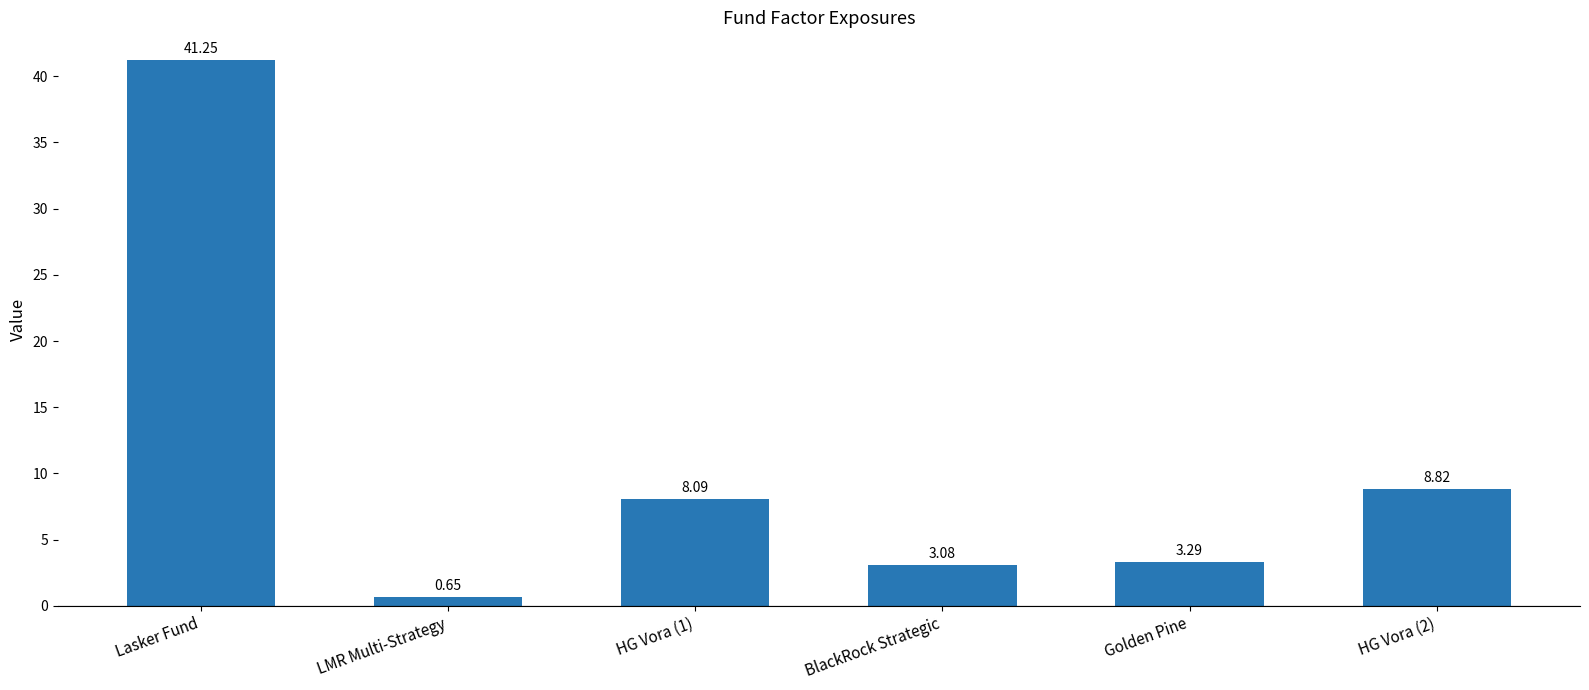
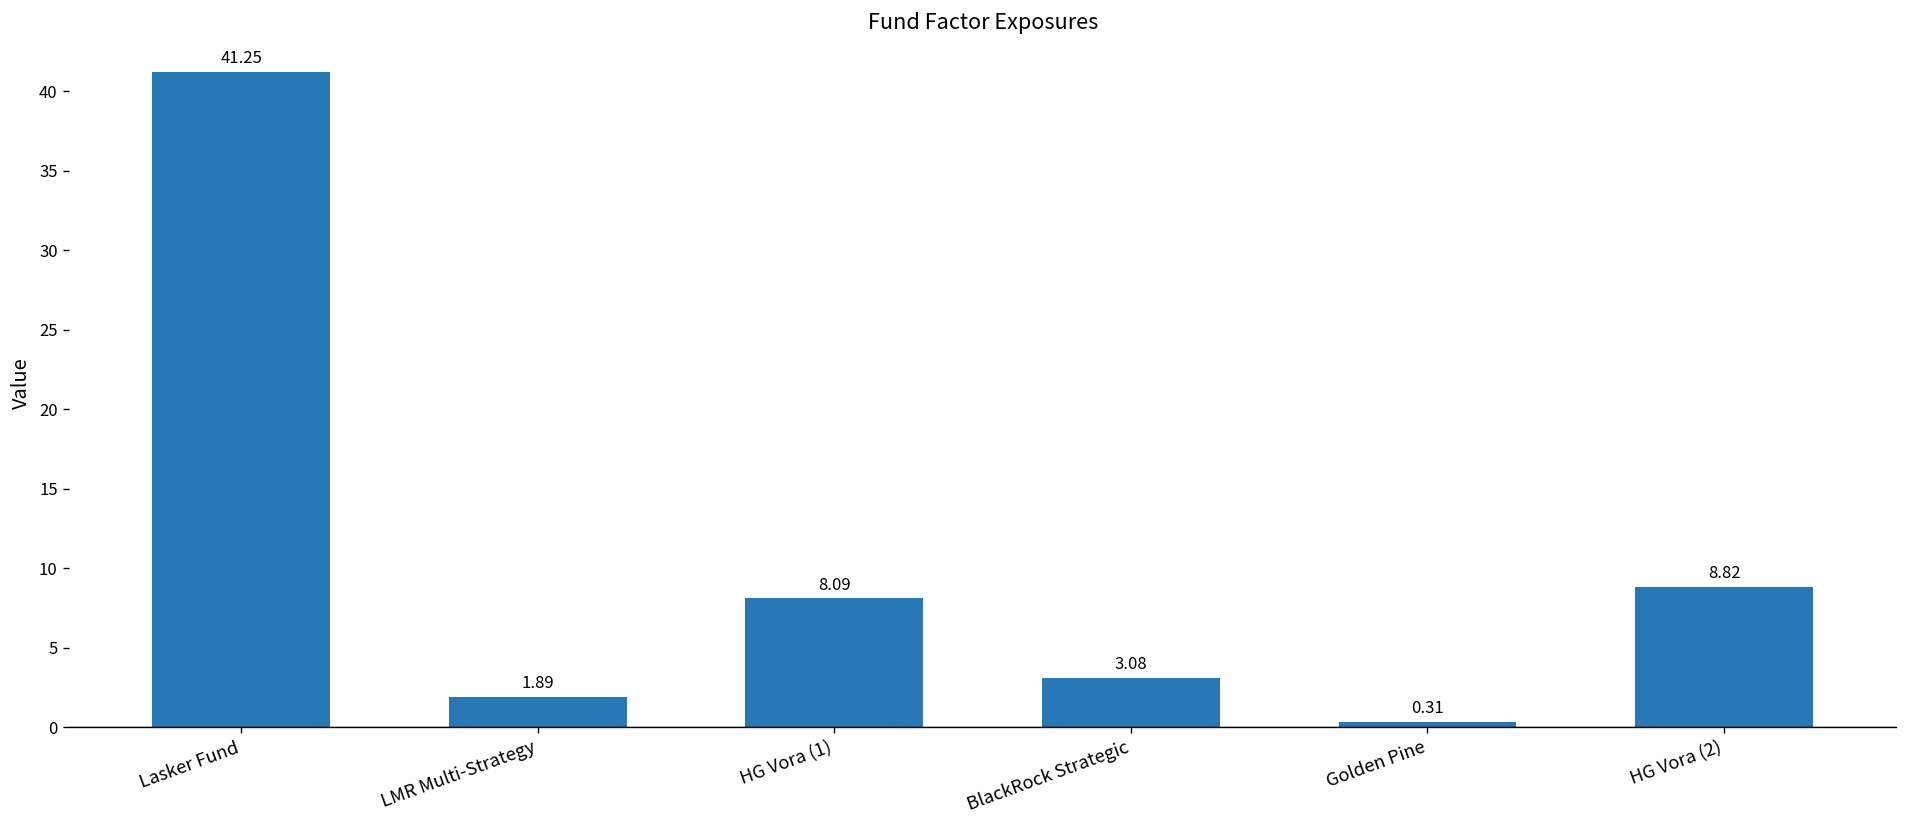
  {
    "Lasker Fund": 41.25,
-   "LMR Multi-Strategy": 0.65,
+   "LMR Multi-Strategy": 1.89,
    "HG Vora (1)": 8.09,
    "BlackRock Strategic": 3.08,
-   "Golden Pine": 3.29,
+   "Golden Pine": 0.31,
    "HG Vora (2)": 8.82
  }
